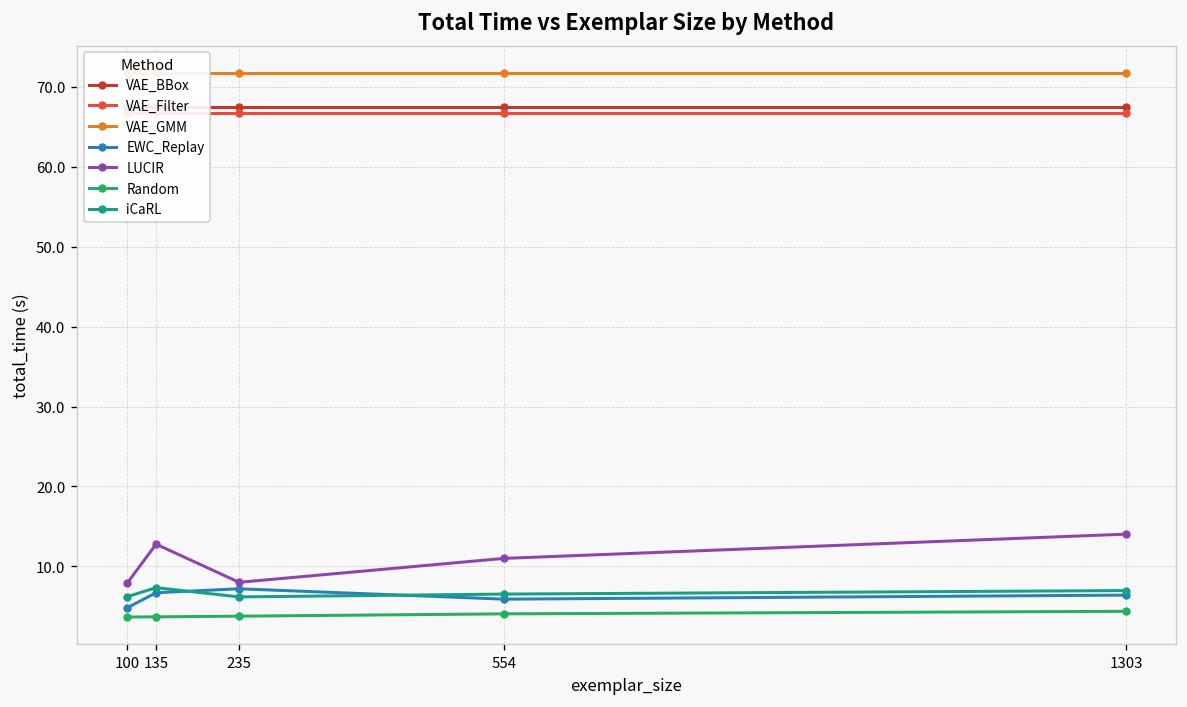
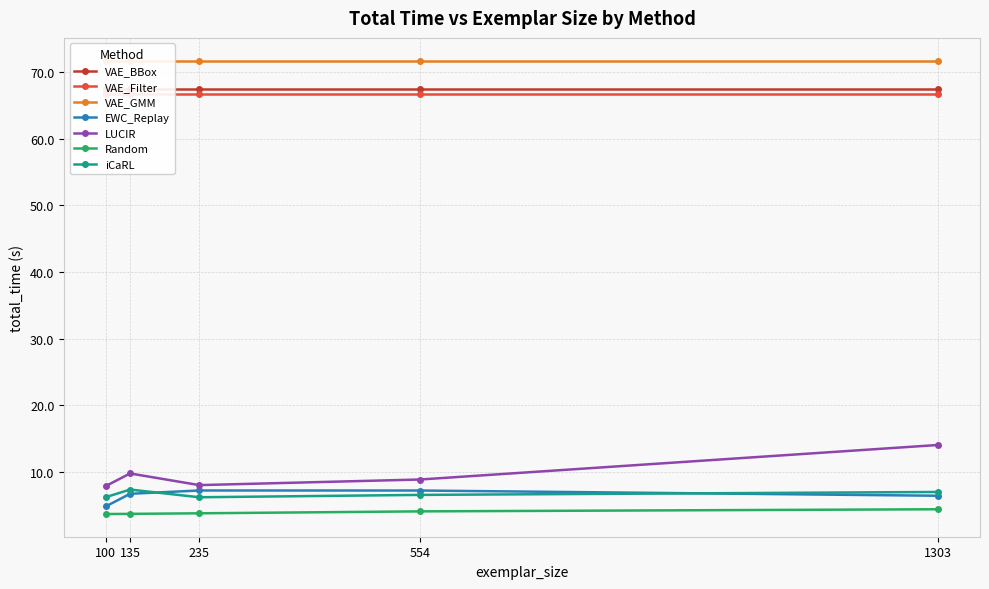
  {
    "EWC_Replay": {
      "100": 5,
      "135": 7,
      "235": 7,
-     "554": 6,
+     "554": 7,
      "1303": 6
    },
    "LUCIR": {
      "100": 8,
-     "135": 13,
+     "135": 10,
      "235": 8,
-     "554": 11,
+     "554": 9,
      "1303": 14
    }
  }
